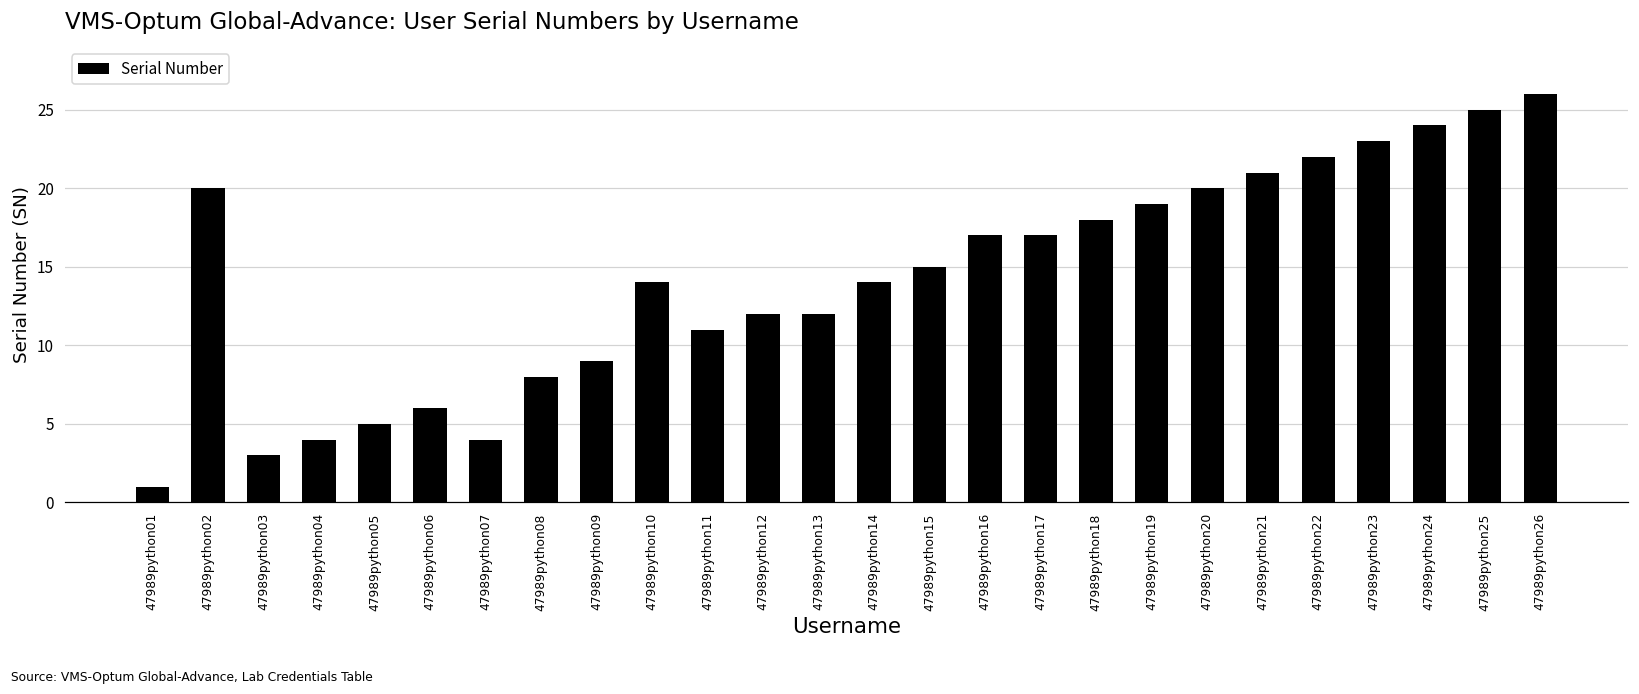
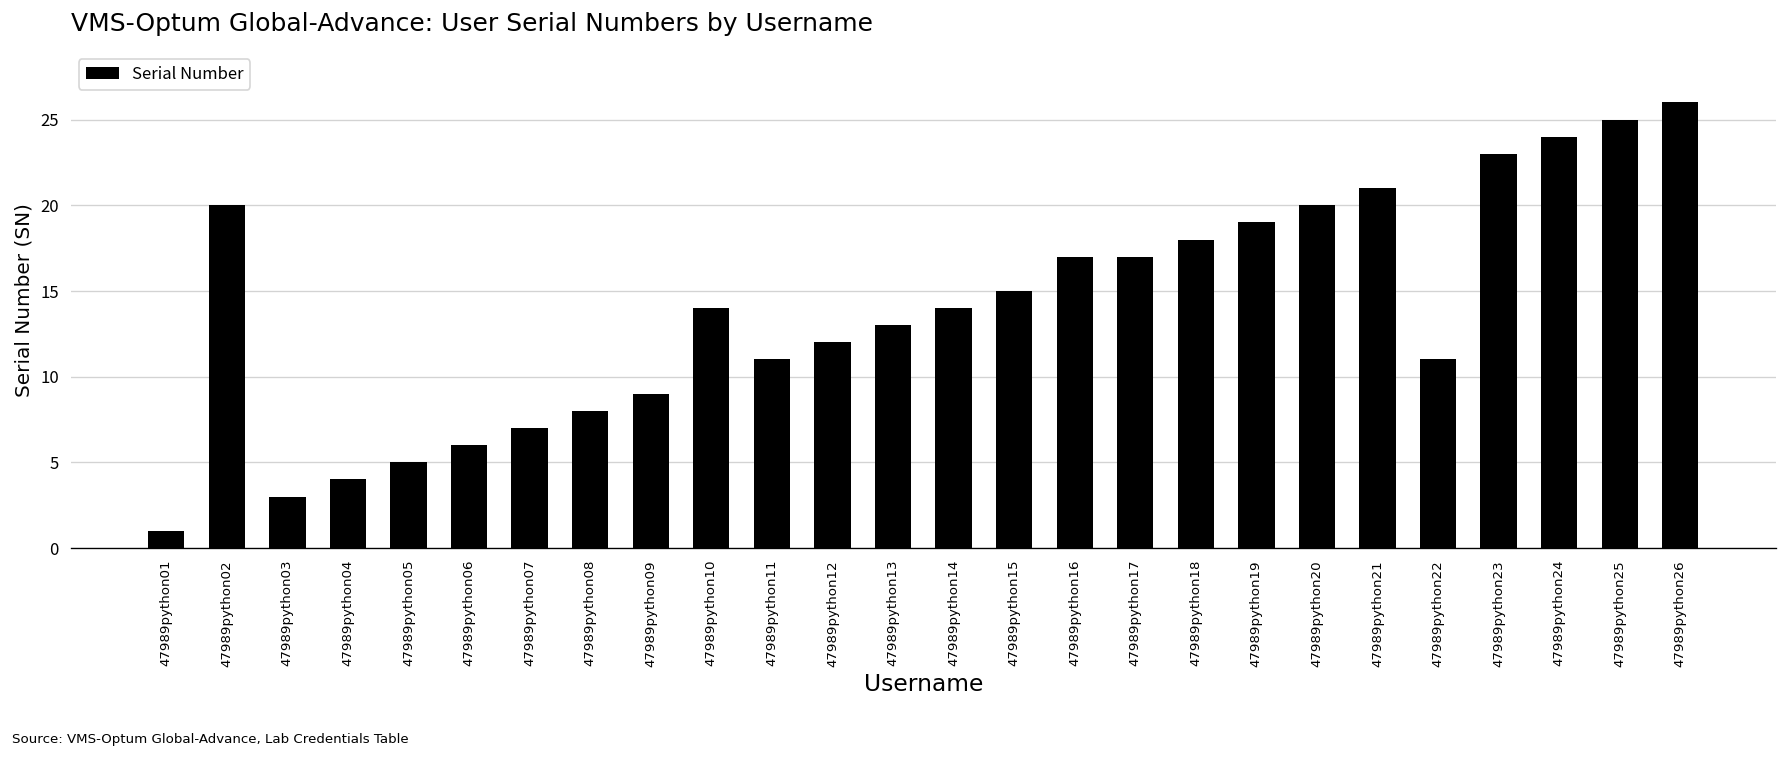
  {
    "47989python01": 1,
    "47989python02": 20,
    "47989python03": 3,
    "47989python04": 4,
    "47989python05": 5,
    "47989python06": 6,
-   "47989python07": 4,
+   "47989python07": 7,
    "47989python08": 8,
    "47989python09": 9,
    "47989python10": 14,
    "47989python11": 11,
    "47989python12": 12,
-   "47989python13": 12,
+   "47989python13": 13,
    "47989python14": 14,
    "47989python15": 15,
    "47989python16": 17,
    "47989python17": 17,
    "47989python18": 18,
    "47989python19": 19,
    "47989python20": 20,
    "47989python21": 21,
-   "47989python22": 22,
+   "47989python22": 11,
    "47989python23": 23,
    "47989python24": 24,
    "47989python25": 25,
    "47989python26": 26
  }
